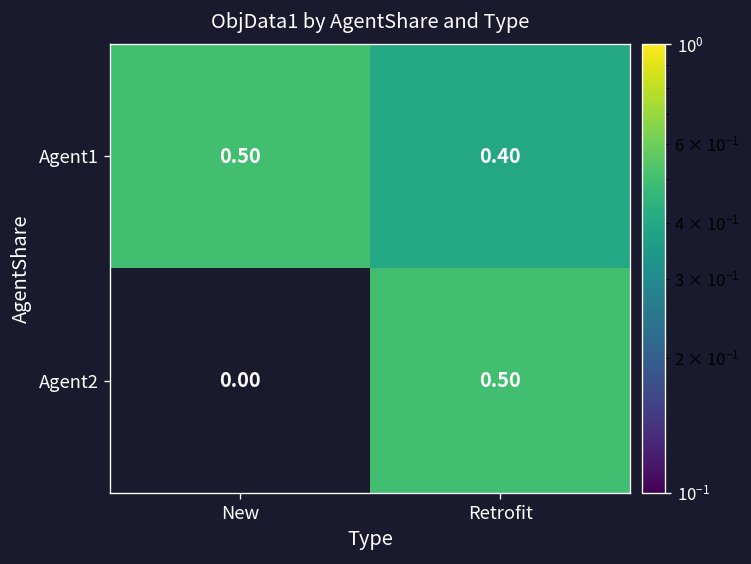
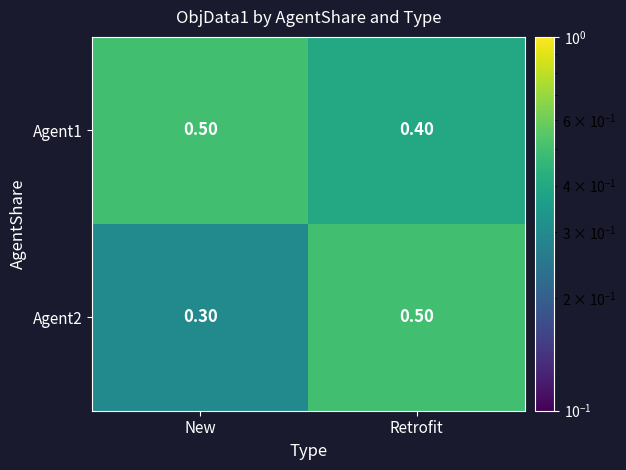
  {
    "Agent1": {
      "New": 0.50,
      "Retrofit": 0.40
    },
    "Agent2": {
-     "New": 0.00,
+     "New": 0.30,
      "Retrofit": 0.50
    }
  }
